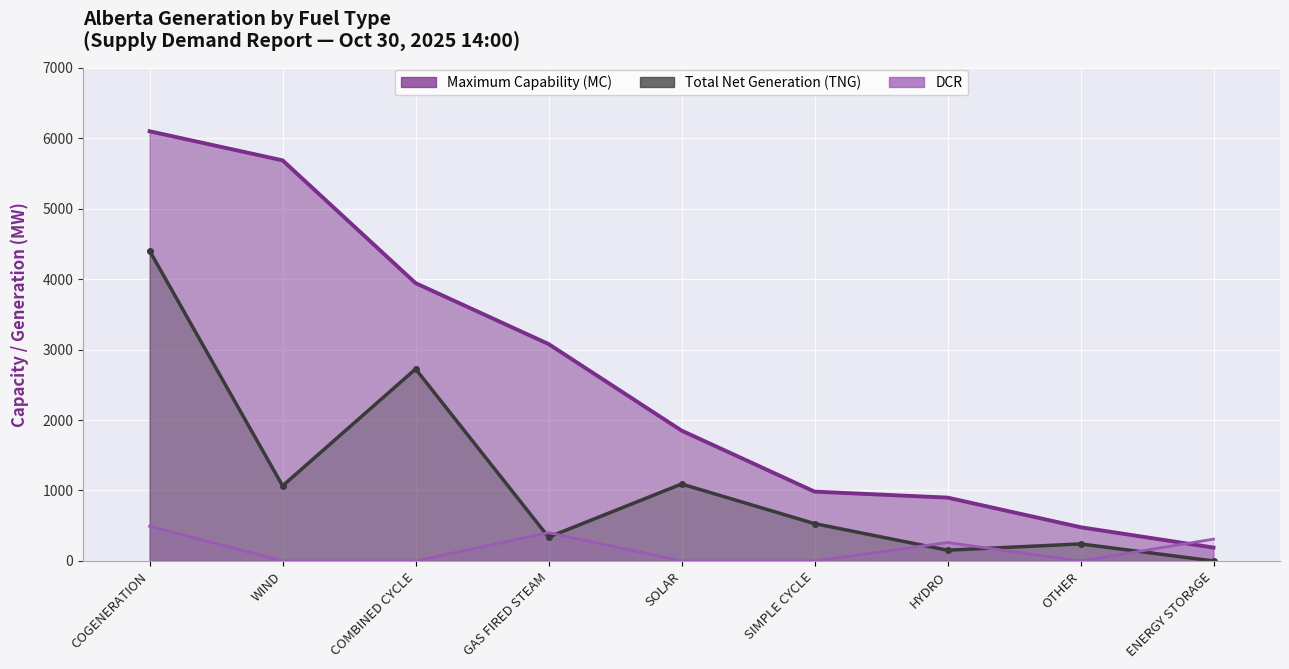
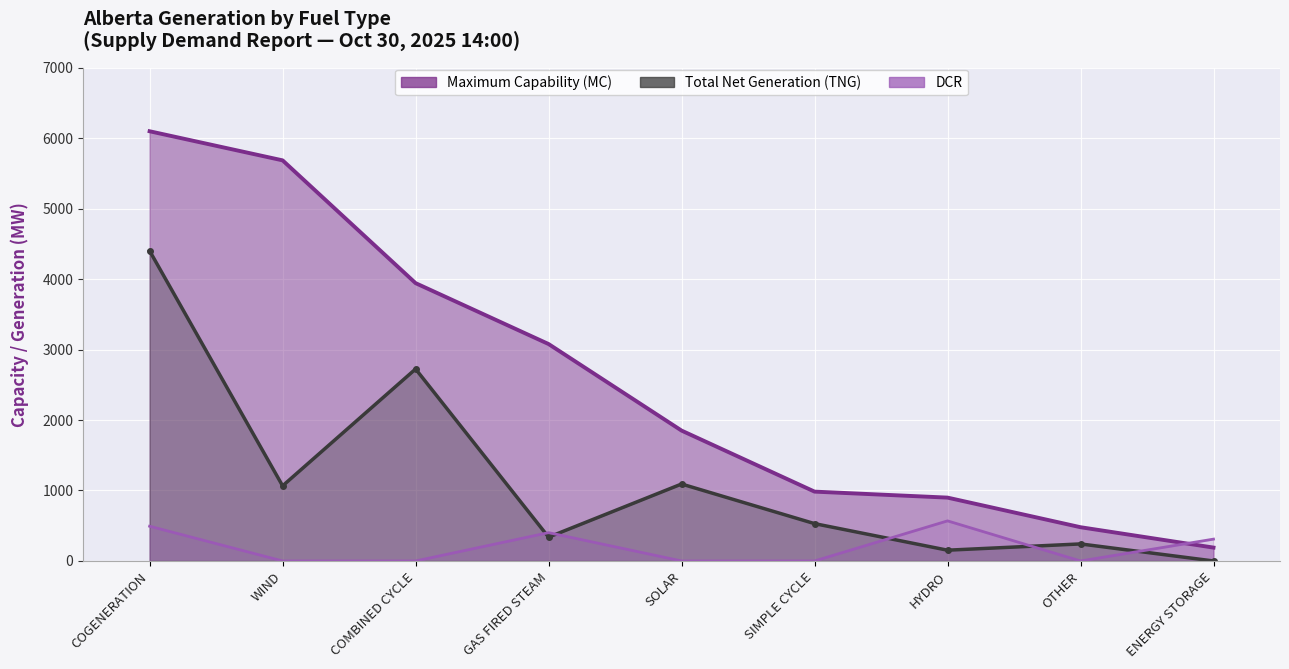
  {
    "DCR": {
      "COGENERATION": 500,
      "WIND": 0,
      "COMBINED CYCLE": 0,
      "GAS FIRED STEAM": 400,
      "SOLAR": 0,
      "SIMPLE CYCLE": 0,
-     "HYDRO": 300,
+     "HYDRO": 600,
      "OTHER": 0,
      "ENERGY STORAGE": 300
    }
  }
